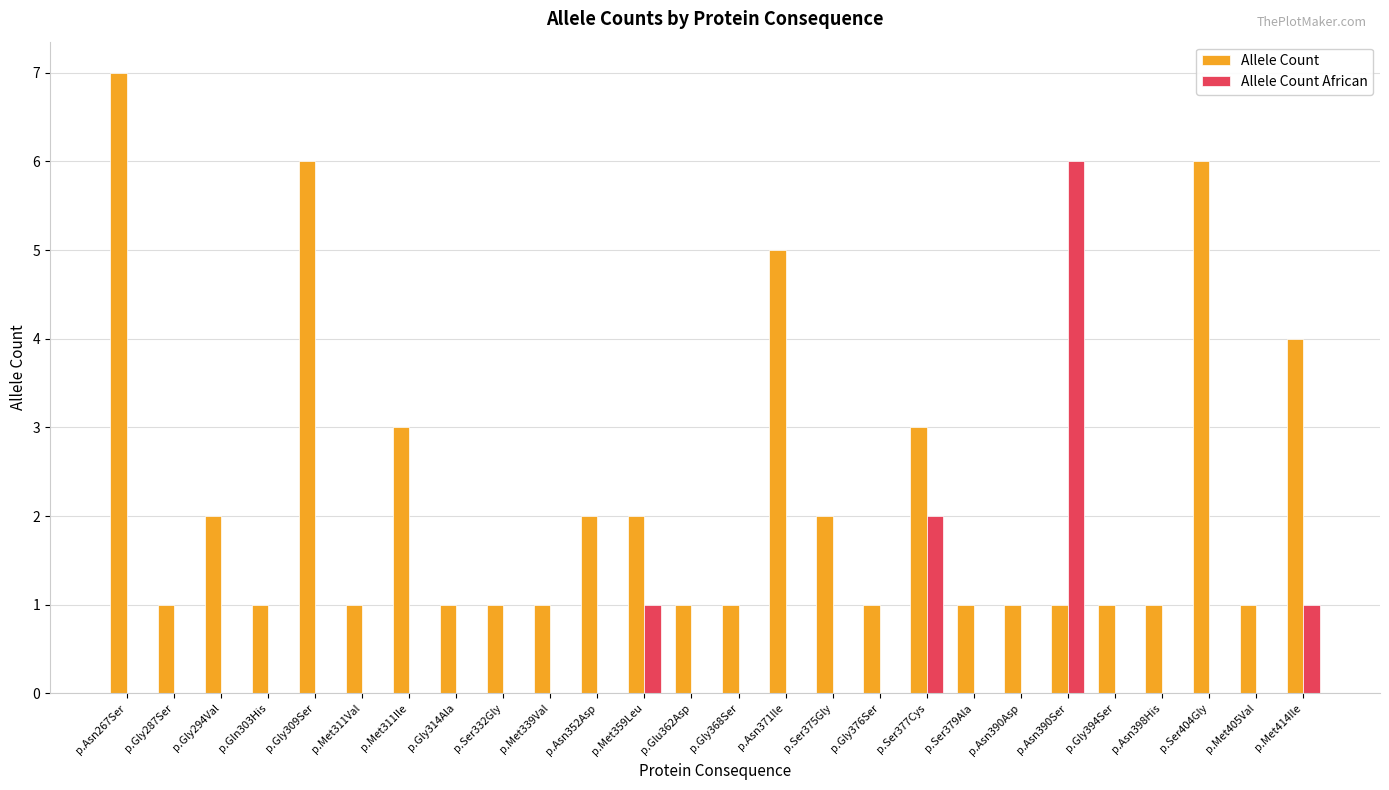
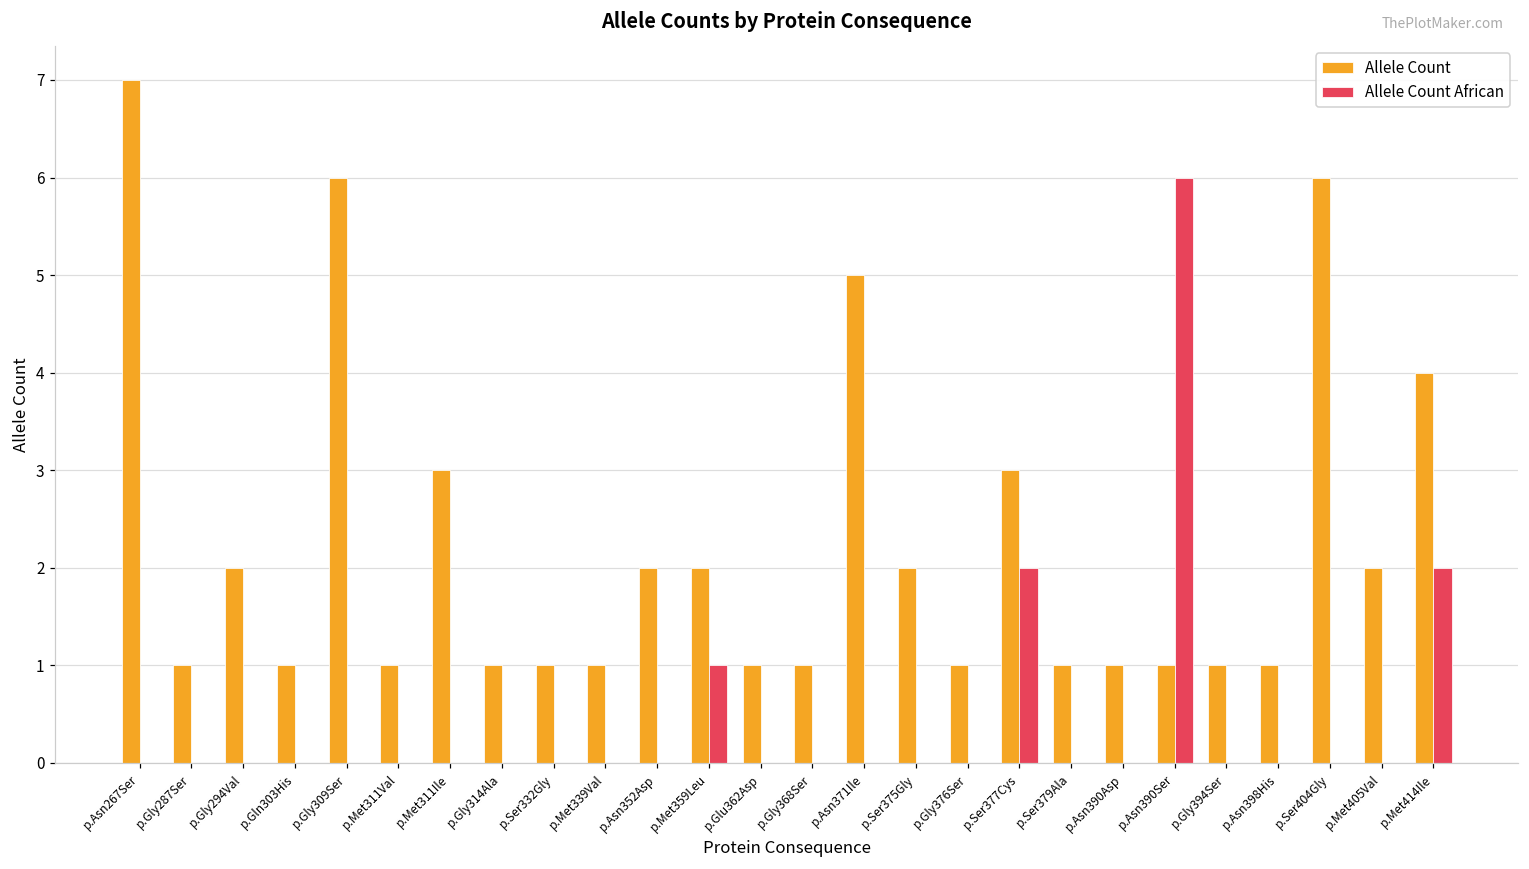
  {
    "Allele Count": {
      "p.Asn267Ser": 7,
      "p.Gly287Ser": 1,
      "p.Gly294Val": 2,
      "p.Gln303His": 1,
      "p.Gly309Ser": 6,
      "p.Met311Val": 1,
      "p.Met311Ile": 3,
      "p.Gly314Ala": 1,
      "p.Ser332Gly": 1,
      "p.Met339Val": 1,
      "p.Asn352Asp": 2,
      "p.Met359Leu": 2,
      "p.Glu362Asp": 1,
      "p.Gly368Ser": 1,
      "p.Asn371Ile": 5,
      "p.Ser375Gly": 2,
      "p.Gly376Ser": 1,
      "p.Ser377Cys": 3,
      "p.Ser379Ala": 1,
      "p.Asn390Asp": 1,
      "p.Asn390Ser": 1,
      "p.Gly394Ser": 1,
      "p.Asn398His": 1,
      "p.Ser404Gly": 6,
-     "p.Met405Val": 1,
+     "p.Met405Val": 2,
      "p.Met414Ile": 4
    },
    "Allele Count African": {
      "p.Asn267Ser": 0,
      "p.Gly287Ser": 0,
      "p.Gly294Val": 0,
      "p.Gln303His": 0,
      "p.Gly309Ser": 0,
      "p.Met311Val": 0,
      "p.Met311Ile": 0,
      "p.Gly314Ala": 0,
      "p.Ser332Gly": 0,
      "p.Met339Val": 0,
      "p.Asn352Asp": 0,
      "p.Met359Leu": 1,
      "p.Glu362Asp": 0,
      "p.Gly368Ser": 0,
      "p.Asn371Ile": 0,
      "p.Ser375Gly": 0,
      "p.Gly376Ser": 0,
      "p.Ser377Cys": 2,
      "p.Ser379Ala": 0,
      "p.Asn390Asp": 0,
      "p.Asn390Ser": 6,
      "p.Gly394Ser": 0,
      "p.Asn398His": 0,
      "p.Ser404Gly": 0,
      "p.Met405Val": 0,
-     "p.Met414Ile": 1
+     "p.Met414Ile": 2
    }
  }
